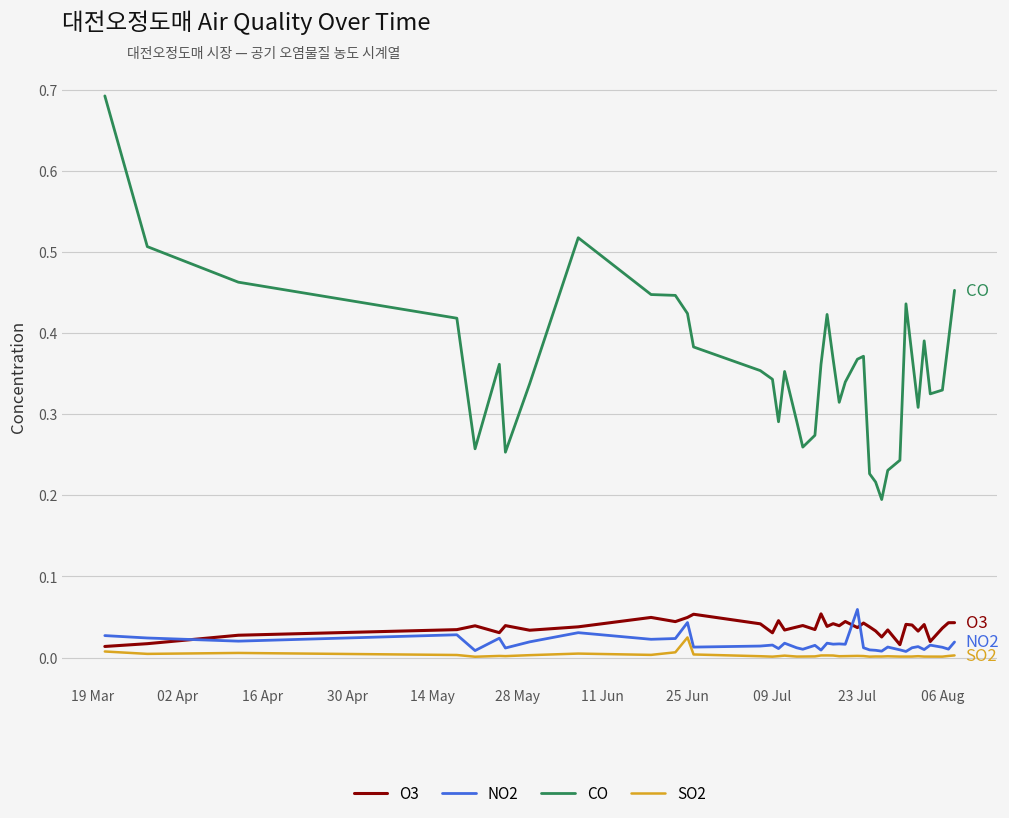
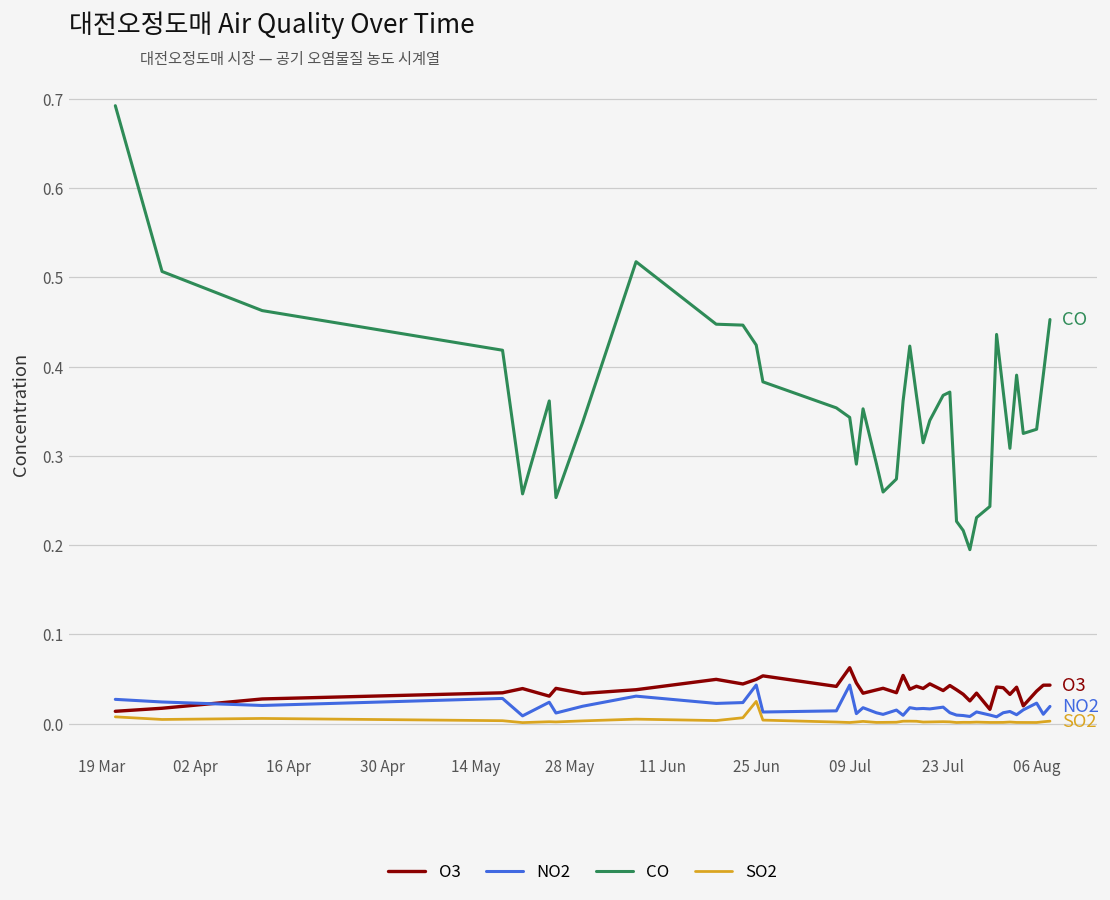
  {
    "O3": {
      "25 Jun": 0.05,
-     "09 Jul": 0.03,
+     "09 Jul": 0.06,
      "23 Jul": 0.04,
      "06 Aug": 0.04
    },
    "NO2": {
      "25 Jun": 0.04,
-     "09 Jul": 0.02,
-     "23 Jul": 0.06,
-     "06 Aug": 0.01
+     "09 Jul": 0.04,
+     "23 Jul": 0.02,
+     "06 Aug": 0.02
    },
    "CO": {
      "25 Jun": 0.42,
      "09 Jul": 0.34,
      "23 Jul": 0.37,
      "06 Aug": 0.33
    },
    "SO2": {
      "25 Jun": 0.02,
      "09 Jul": 0.00,
      "23 Jul": 0.00,
      "06 Aug": 0.00
    }
  }
